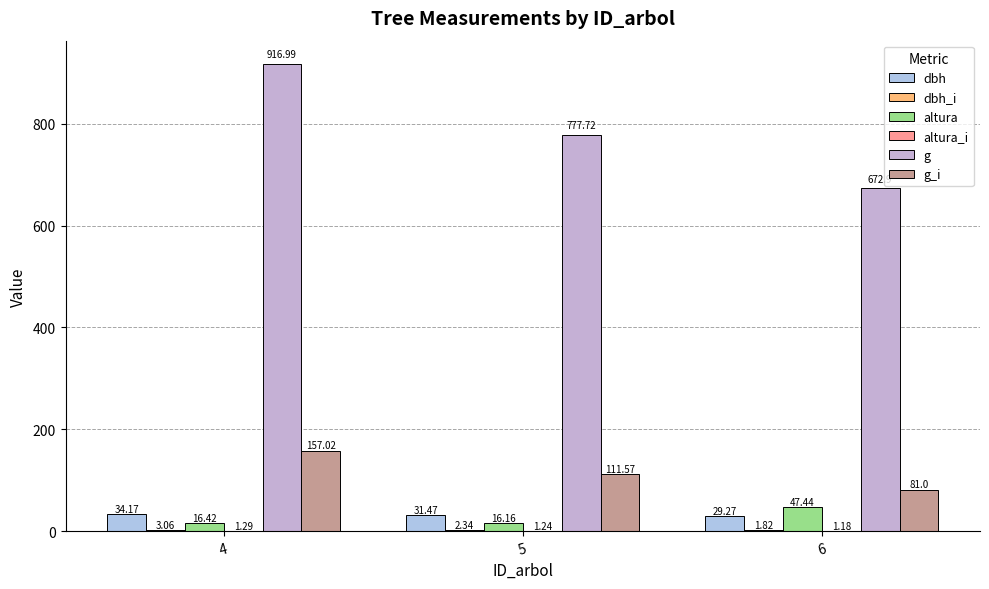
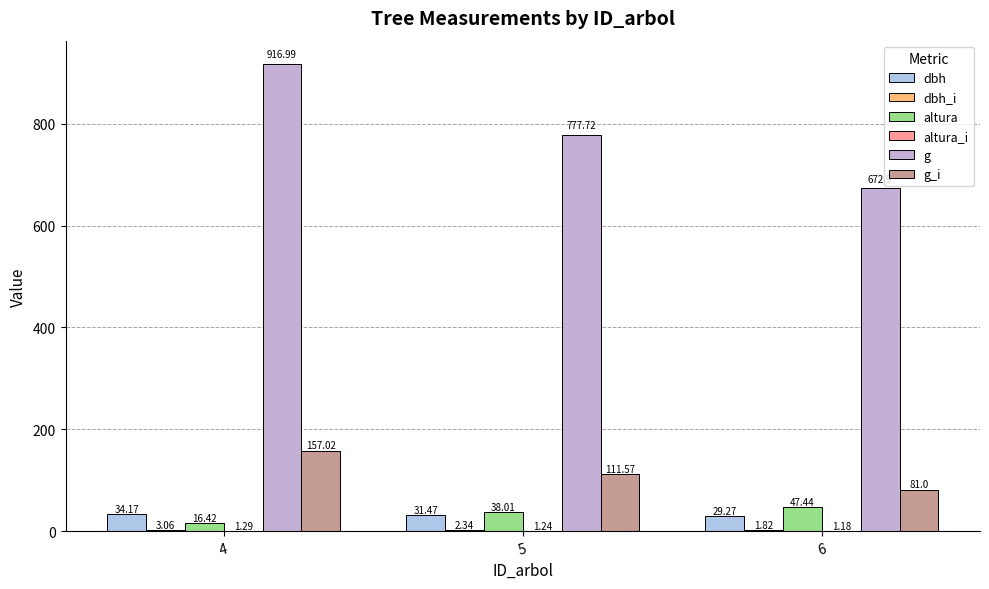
  {
    "altura": {
      "4": 16.42,
-     "5": 16.16,
+     "5": 38.01,
      "6": 47.44
    }
  }
